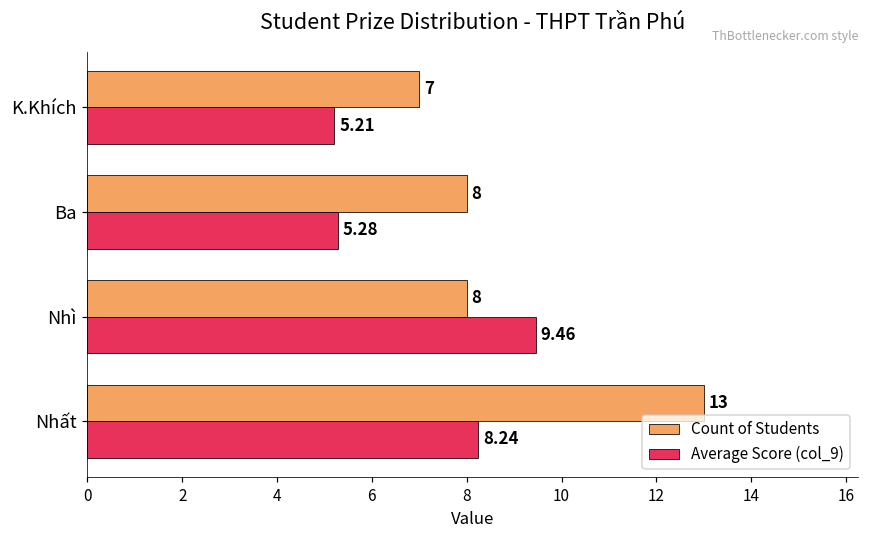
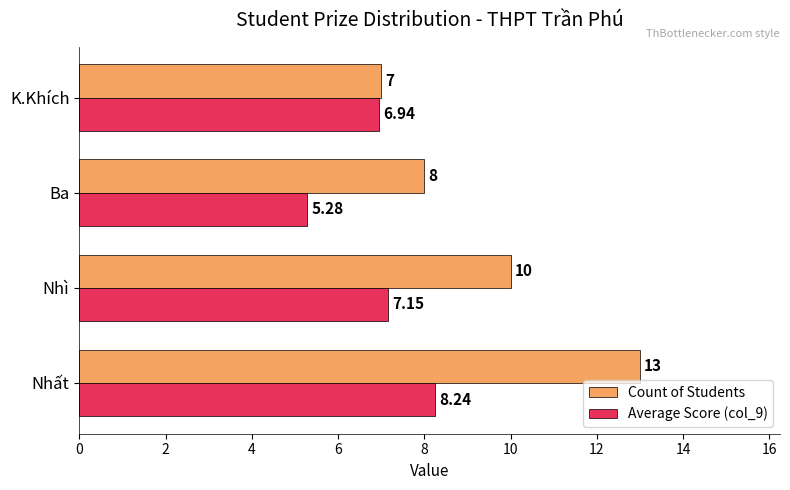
  {
    "Count of Students": {
      "K.Khích": 7,
      "Ba": 8,
-     "Nhì": 8,
+     "Nhì": 10,
      "Nhất": 13
    },
    "Average Score (col_9)": {
-     "K.Khích": 5.21,
+     "K.Khích": 6.94,
      "Ba": 5.28,
-     "Nhì": 9.46,
+     "Nhì": 7.15,
      "Nhất": 8.24
    }
  }
